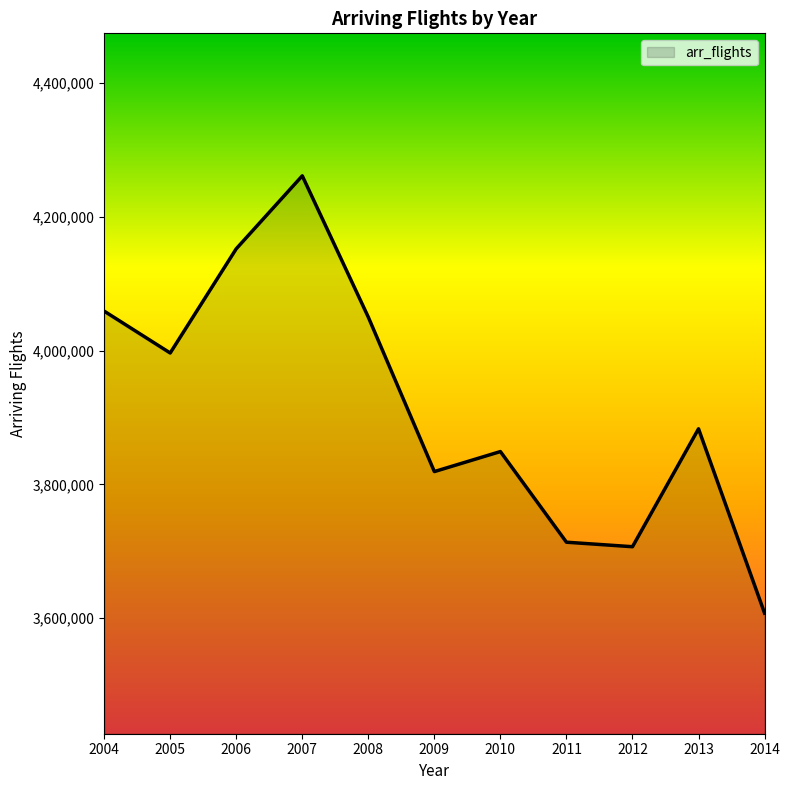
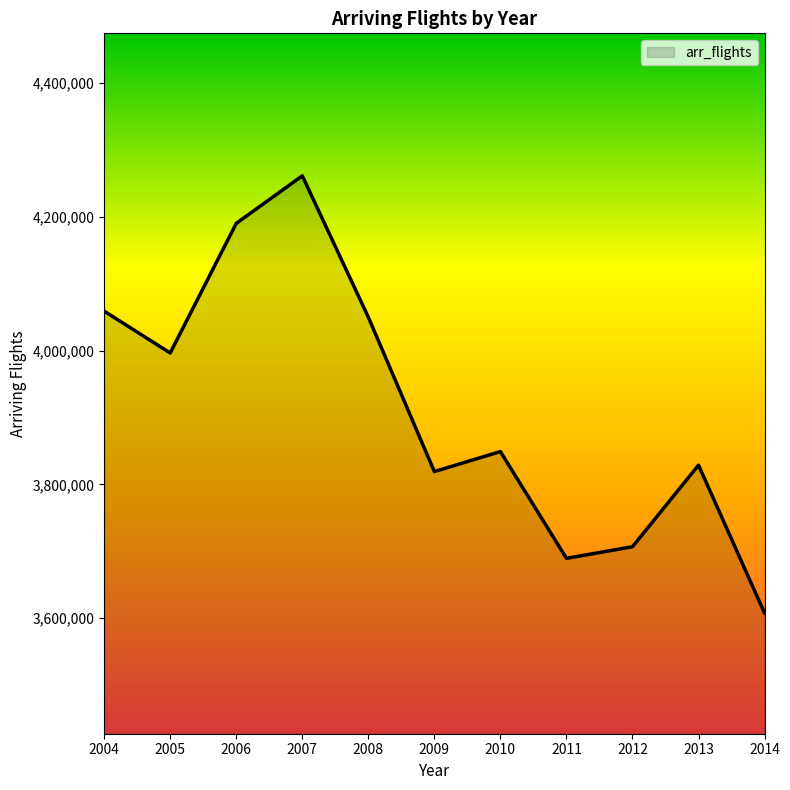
  {
    "2004": "4,060,000",
    "2005": "4,000,000",
-   "2006": "4,150,000",
+   "2006": "4,190,000",
    "2007": "4,260,000",
    "2008": "4,050,000",
    "2009": "3,820,000",
    "2010": "3,850,000",
-   "2011": "3,710,000",
+   "2011": "3,690,000",
    "2012": "3,710,000",
-   "2013": "3,880,000",
+   "2013": "3,830,000",
    "2014": "3,610,000"
  }
